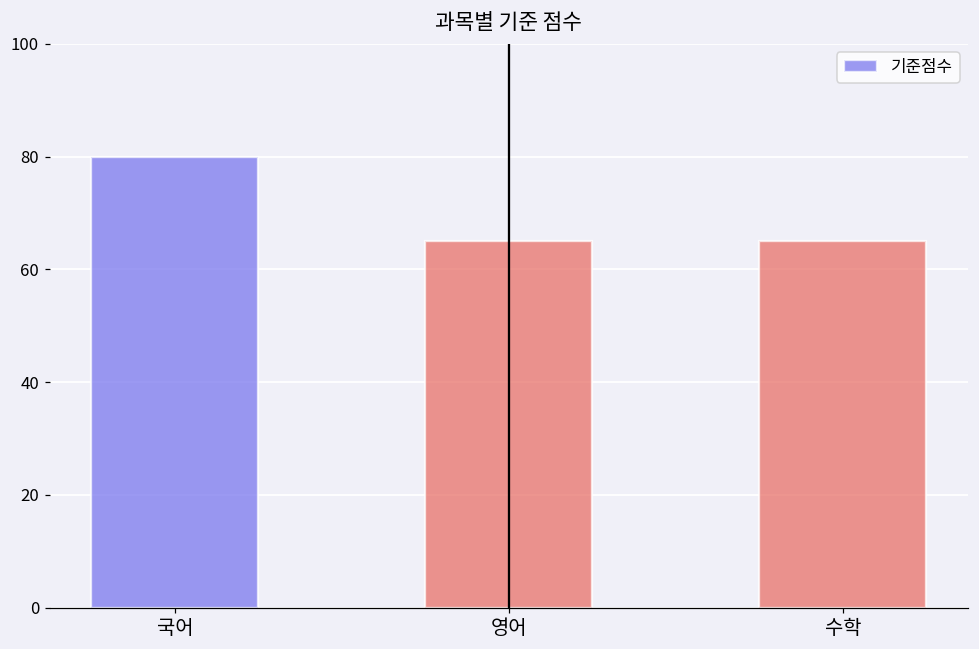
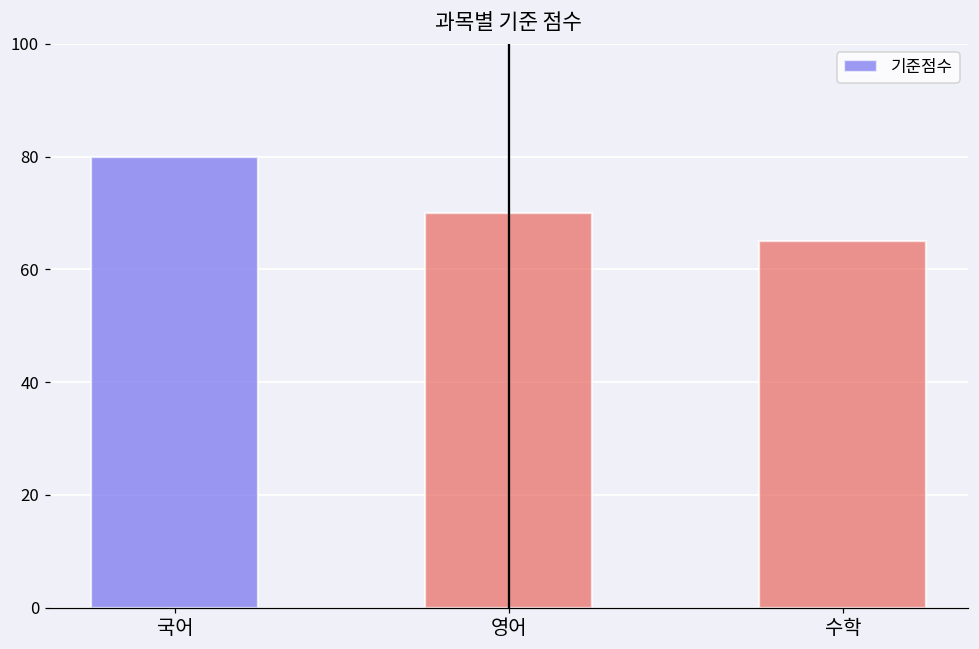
  {
    "국어": 80,
-   "영어": 65,
+   "영어": 70,
    "수학": 65
  }
